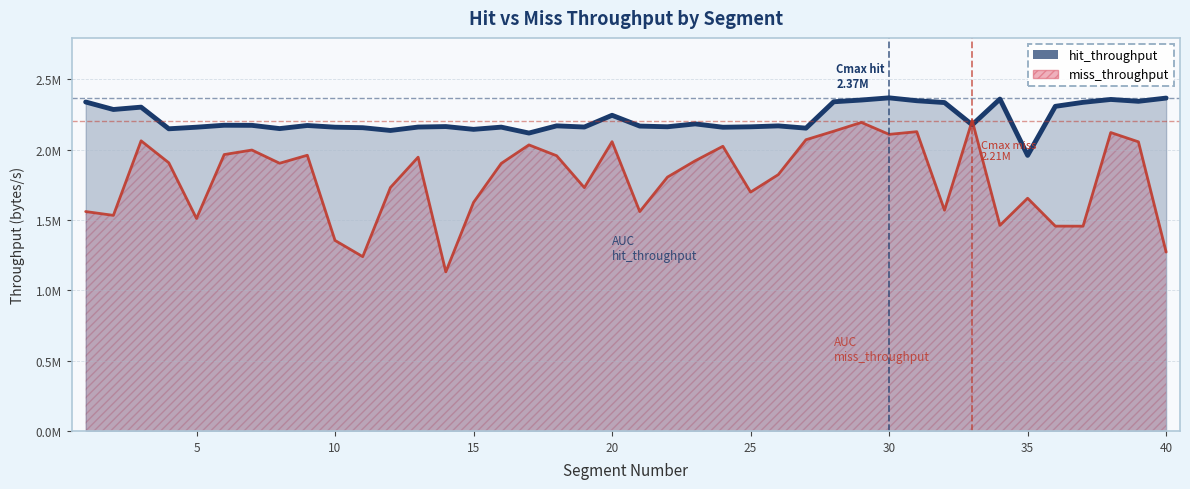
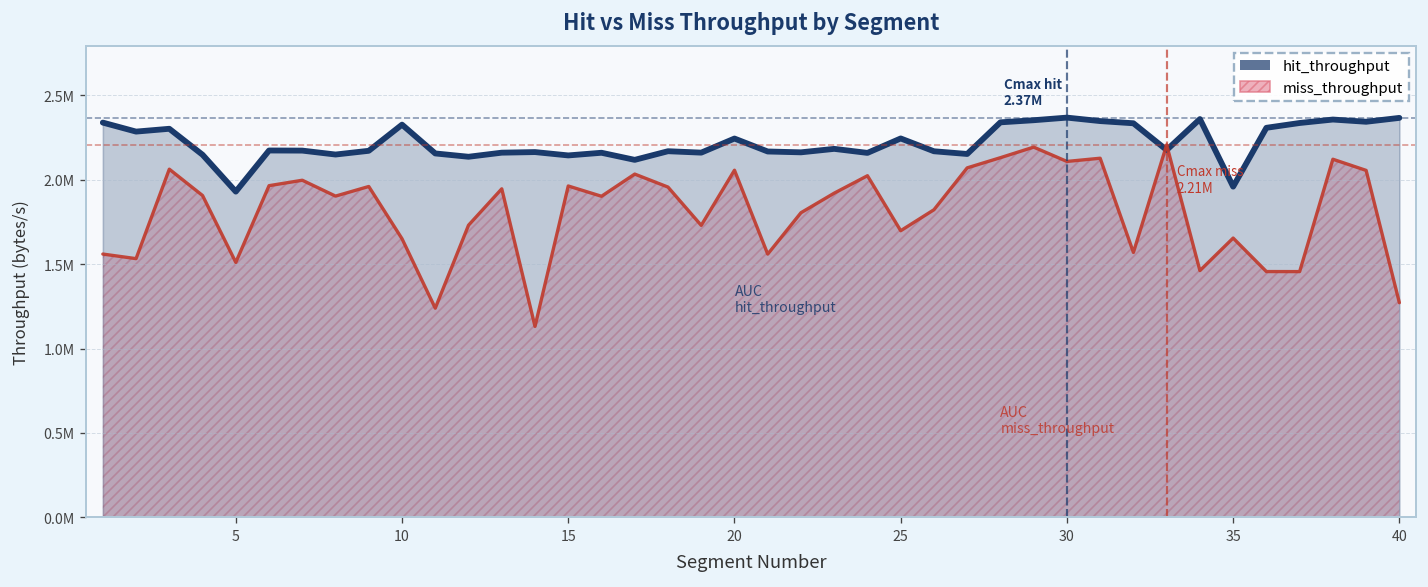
  {
    "miss_throughput": {
      "5": 1510000,
-     "10": 1350000,
-     "15": 1620000,
+     "10": 1650000,
+     "15": 1960000,
      "20": 2060000,
      "25": 1700000,
      "30": 2110000,
      "35": 1650000,
      "40": 1270000
    },
    "hit_throughput": {
-     "5": 2160000,
-     "10": 2160000,
+     "5": 1930000,
+     "10": 2330000,
      "15": 2140000,
      "20": 2240000,
-     "25": 2160000,
+     "25": 2240000,
      "40": 2370000
    }
  }
